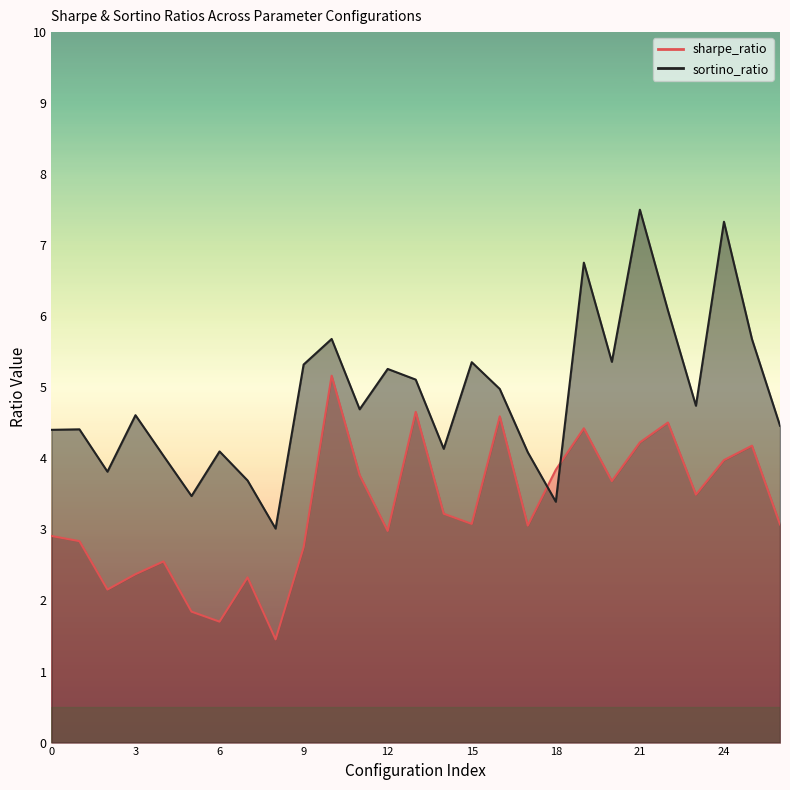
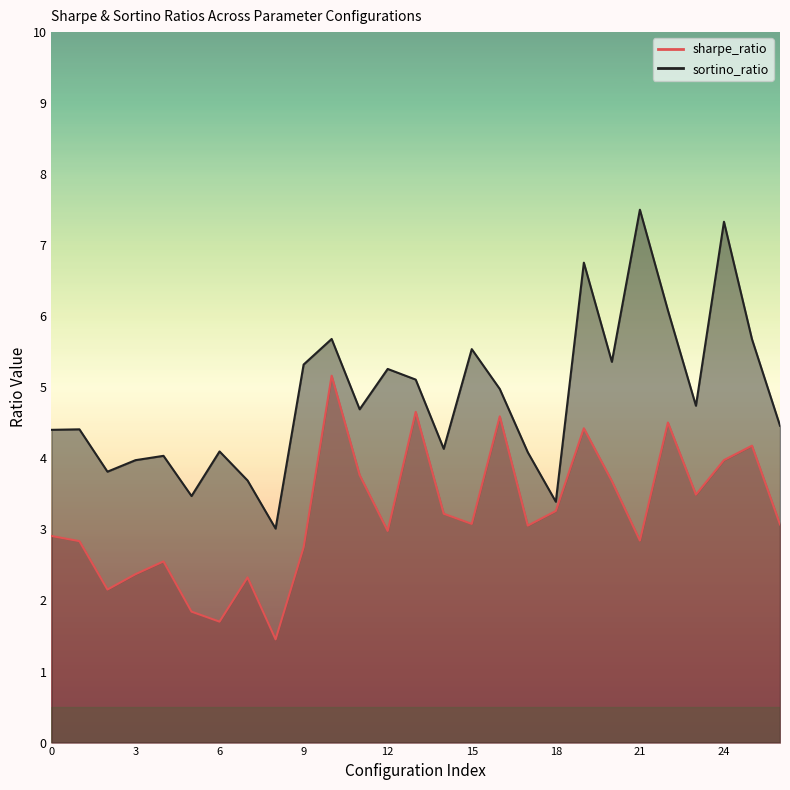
  {
    "sharpe_ratio": {
      "0": 2.9,
      "3": 2.4,
      "6": 1.7,
      "9": 2.7,
      "12": 3.0,
      "15": 3.1,
-     "18": 3.8,
-     "21": 4.2,
+     "18": 3.3,
+     "21": 2.8,
      "24": 4.0
    },
    "sortino_ratio": {
      "0": 4.4,
-     "3": 4.6,
+     "3": 4.0,
      "6": 4.1,
      "9": 5.3,
      "12": 5.3,
-     "15": 5.4,
+     "15": 5.5,
      "18": 3.4,
      "21": 7.5,
      "24": 7.3
    }
  }
